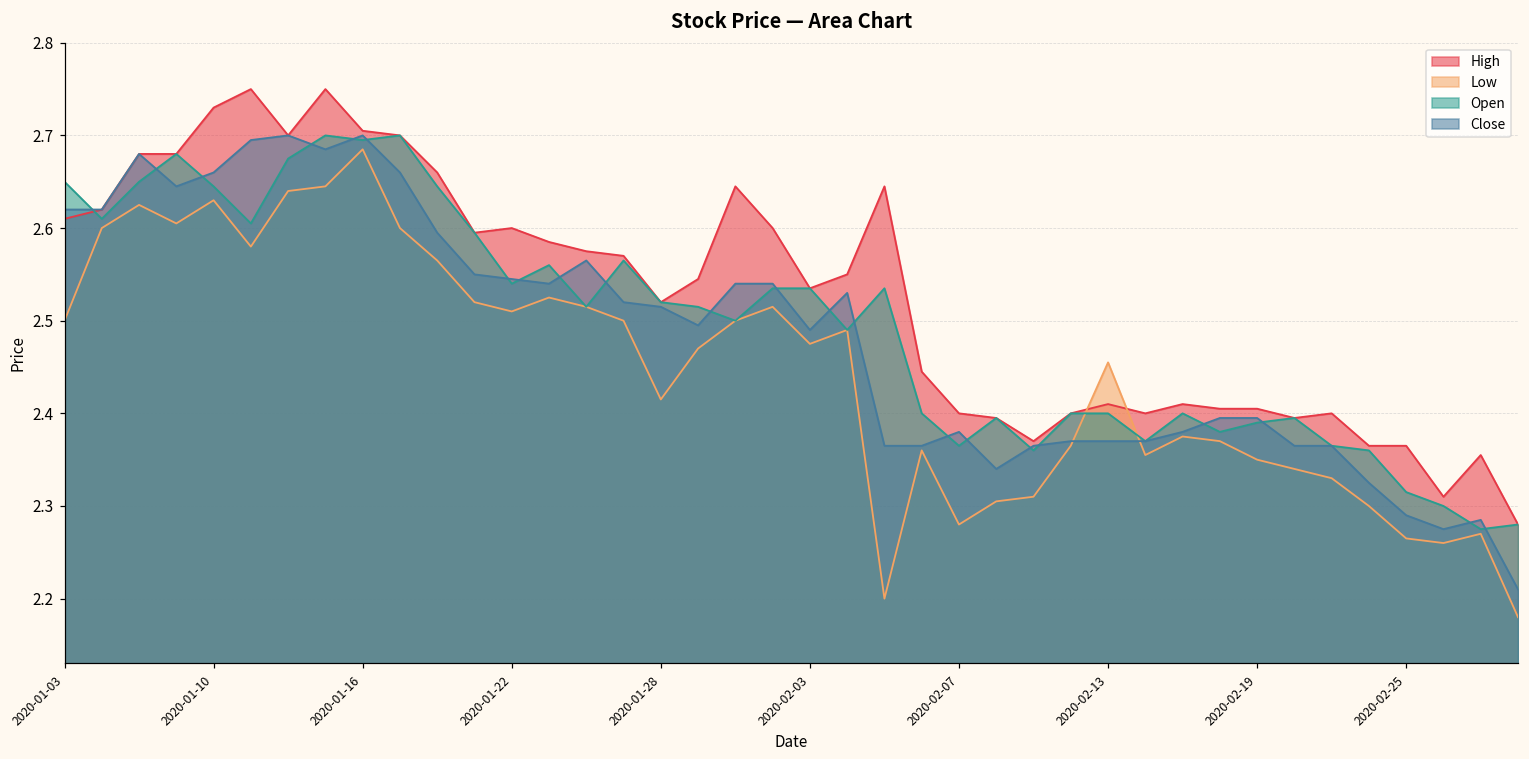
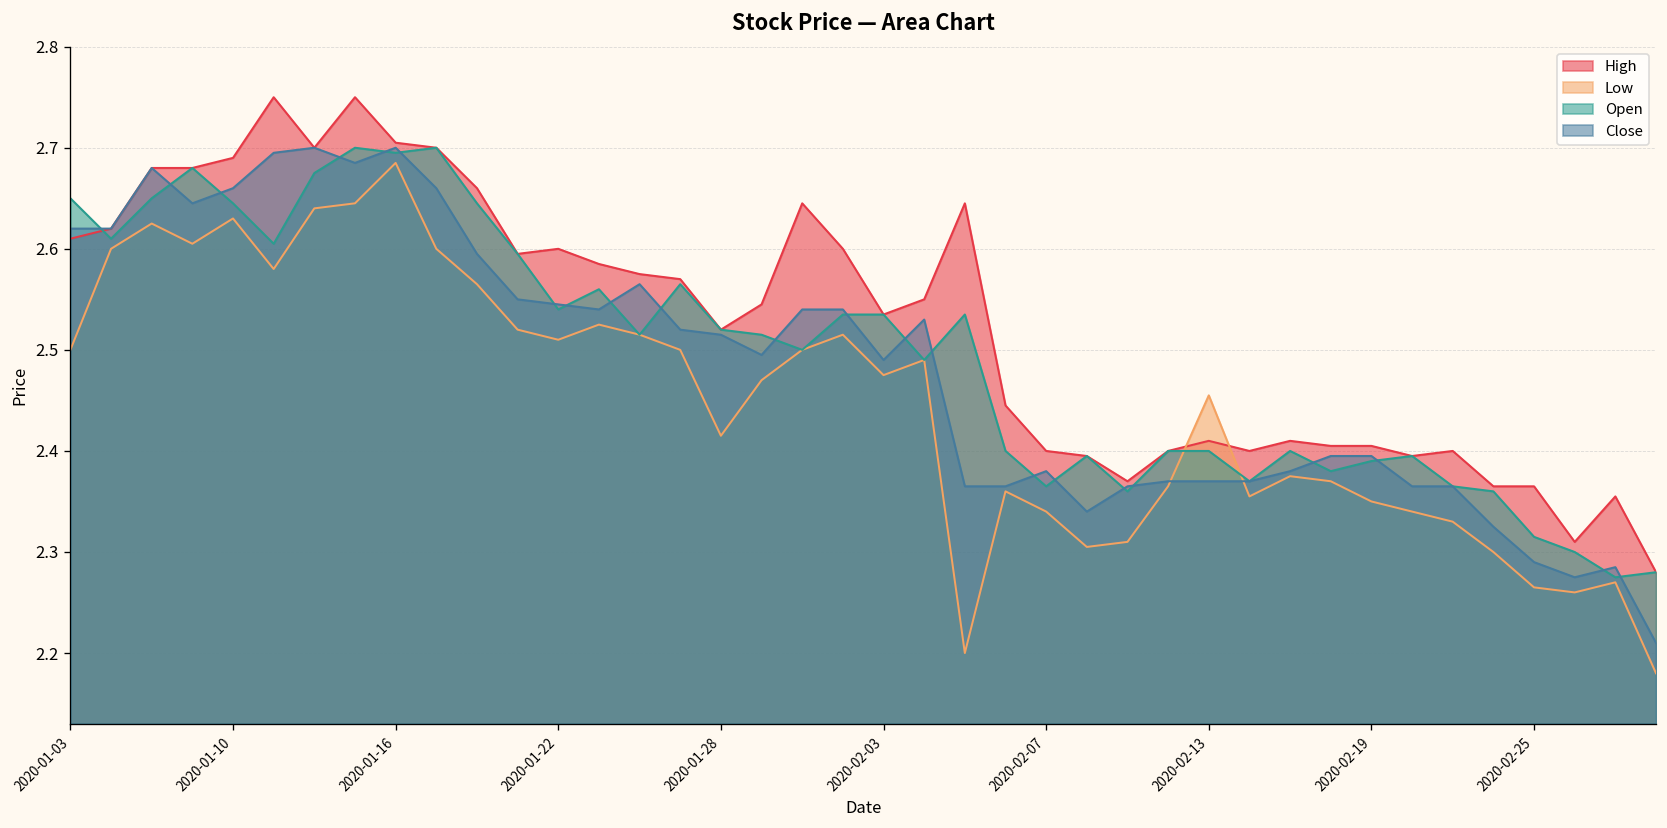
  {
    "High": {
      "2020-01-03": 2.61,
-     "2020-01-10": 2.73,
+     "2020-01-10": 2.69,
      "2020-01-16": 2.71,
      "2020-01-22": 2.60,
      "2020-02-07": 2.40,
      "2020-02-13": 2.41,
      "2020-02-19": 2.41,
      "2020-02-25": 2.37
    },
    "Low": {
      "2020-01-03": 2.50,
      "2020-01-10": 2.63,
      "2020-01-16": 2.69,
      "2020-01-22": 2.51,
      "2020-01-28": 2.42,
      "2020-02-03": 2.48,
-     "2020-02-07": 2.28,
+     "2020-02-07": 2.34,
      "2020-02-13": 2.46,
      "2020-02-19": 2.35,
      "2020-02-25": 2.27
    }
  }
